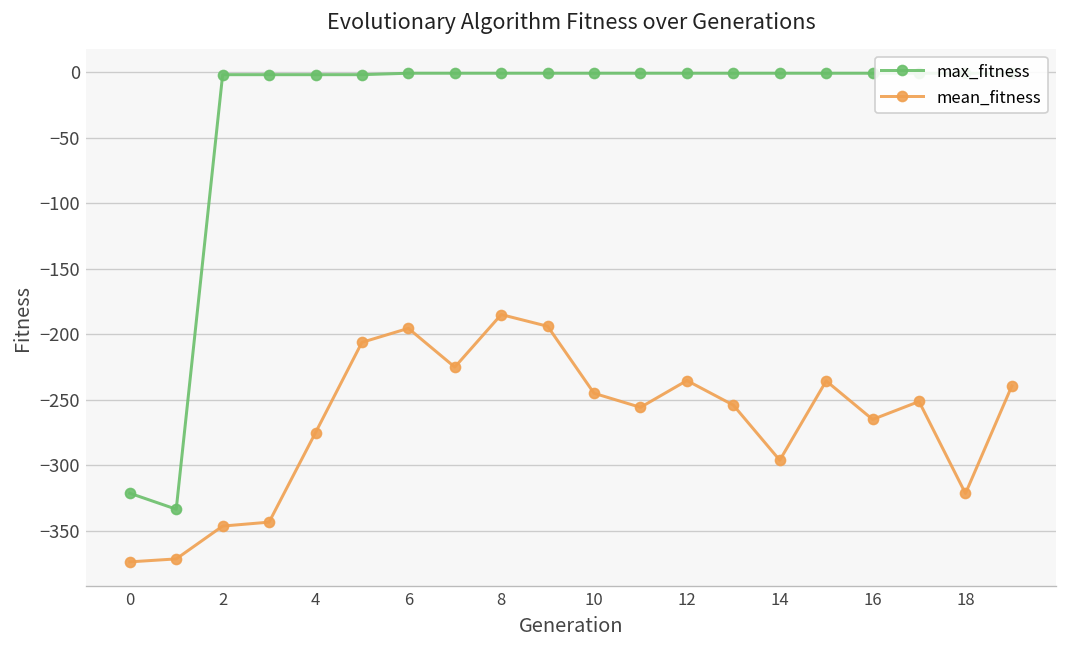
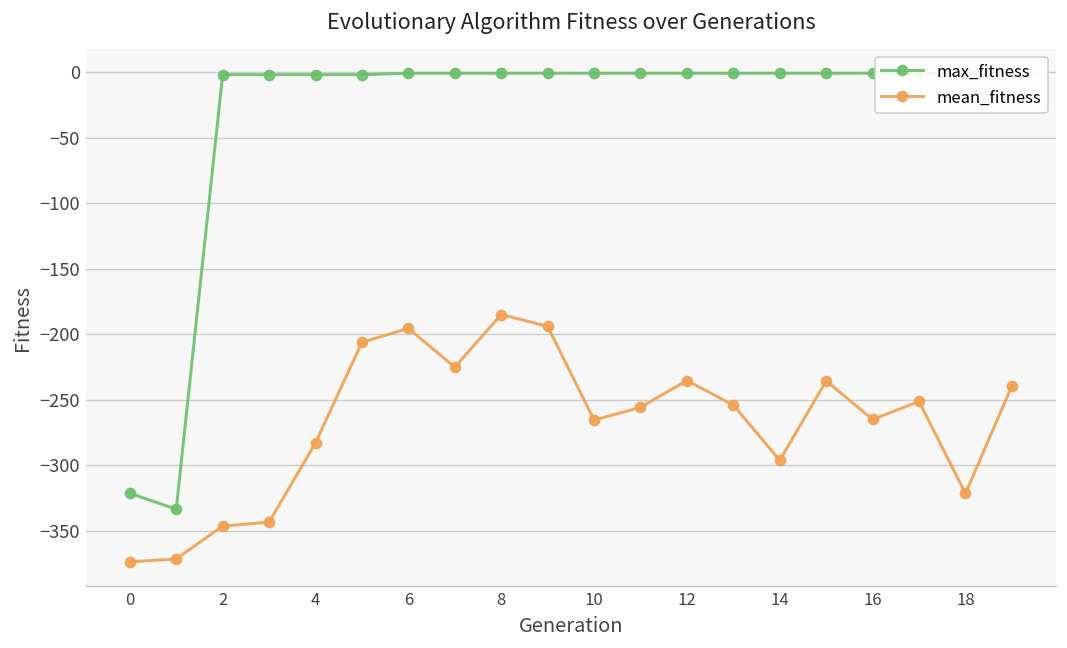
  {
    "max_fitness": {
      "0": -321,
      "2": -2,
      "4": -2,
      "6": -1,
      "8": -1,
      "10": -1,
      "12": -1,
      "14": -1,
      "16": -1
    },
    "mean_fitness": {
      "0": -374,
      "2": -346,
-     "4": -275,
+     "4": -283,
      "6": -196,
      "8": -185,
-     "10": -245,
+     "10": -266,
      "12": -235,
      "14": -296,
      "16": -265,
      "18": -321
    }
  }
